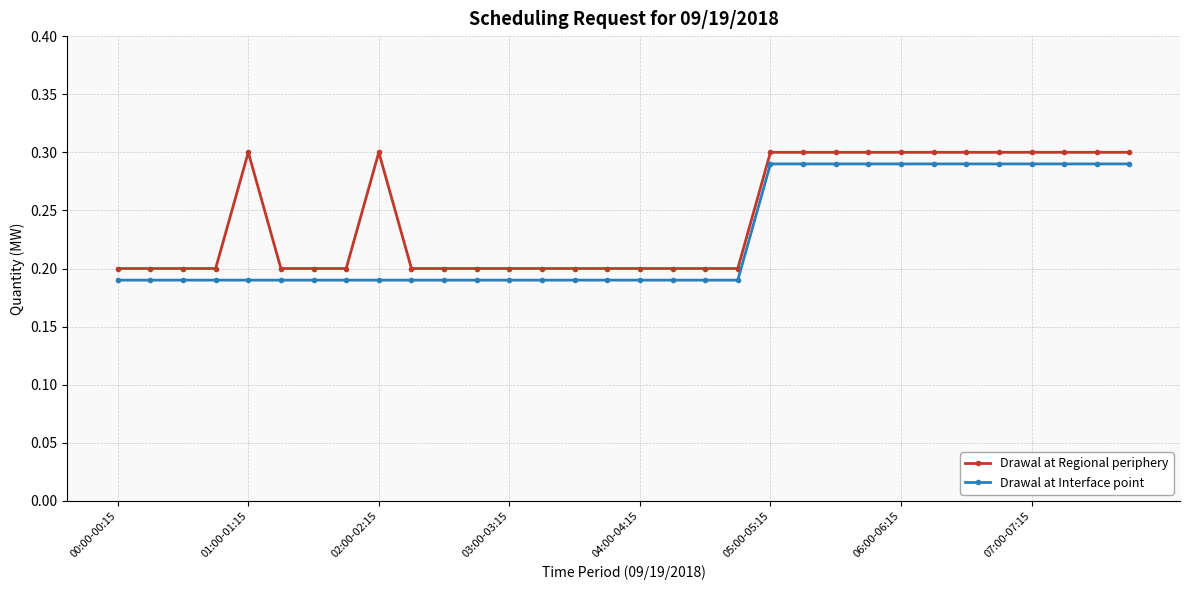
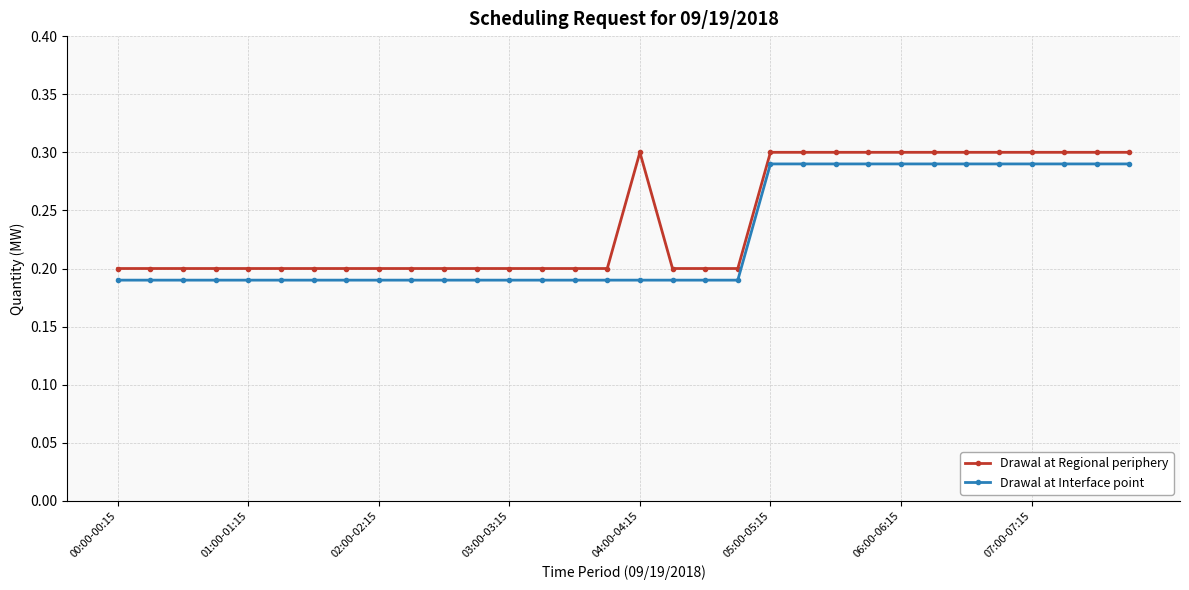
  {
    "Drawal at Regional periphery": {
      "00:00-00:15": 0.2,
-     "01:00-01:15": 0.3,
-     "02:00-02:15": 0.3,
+     "01:00-01:15": 0.2,
+     "02:00-02:15": 0.2,
      "03:00-03:15": 0.2,
-     "04:00-04:15": 0.2,
+     "04:00-04:15": 0.3,
      "05:00-05:15": 0.3,
      "06:00-06:15": 0.3,
      "07:00-07:15": 0.3
    },
    "Drawal at Interface point": {
      "00:00-00:15": 0.190,
      "01:00-01:15": 0.190,
      "02:00-02:15": 0.190,
      "03:00-03:15": 0.190,
      "04:00-04:15": 0.190,
      "05:00-05:15": 0.290,
      "06:00-06:15": 0.290,
      "07:00-07:15": 0.290
    }
  }
